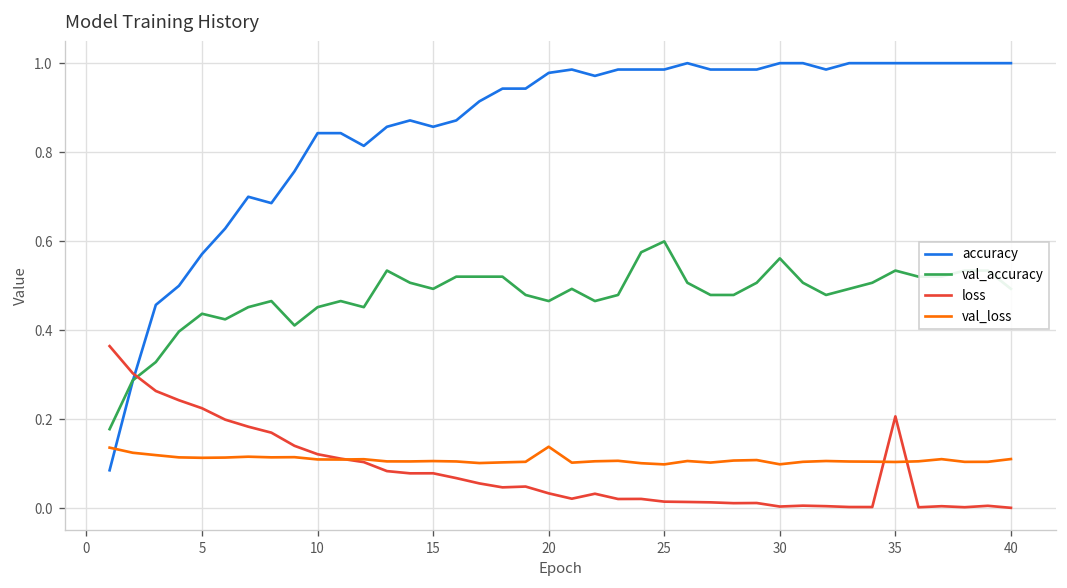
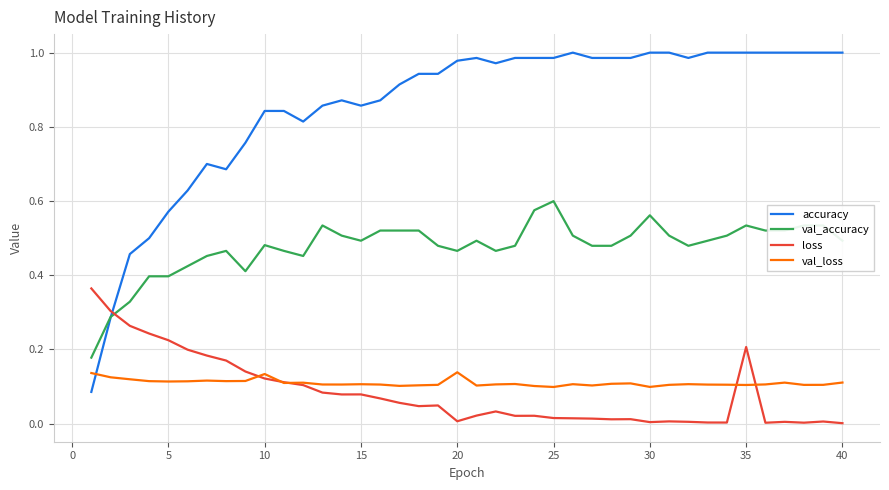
  {
    "accuracy": {
      "5": 0.57,
      "10": 0.84,
      "15": 0.86,
      "20": 0.98,
      "25": 0.99,
      "30": 1.00,
      "35": 1.00,
      "40": 1.00
    },
    "val_accuracy": {
-     "5": 0.44,
-     "10": 0.45,
+     "5": 0.40,
+     "10": 0.48,
      "15": 0.49,
      "20": 0.47,
      "25": 0.60,
      "30": 0.56,
      "35": 0.53
    },
    "loss": {
      "5": 0.23,
      "10": 0.12,
      "15": 0.08,
-     "20": 0.03,
+     "20": 0.01,
      "25": 0.02,
      "30": 0.00,
      "35": 0.21,
      "40": 0.00
    },
    "val_loss": {
      "5": 0.11,
-     "10": 0.11,
+     "10": 0.13,
      "15": 0.11,
      "20": 0.14,
      "25": 0.10,
      "30": 0.10,
      "35": 0.10,
      "40": 0.11
    }
  }
